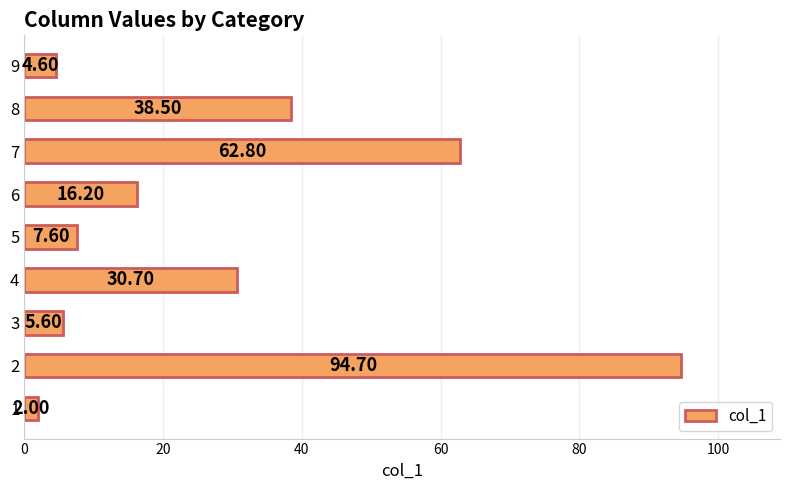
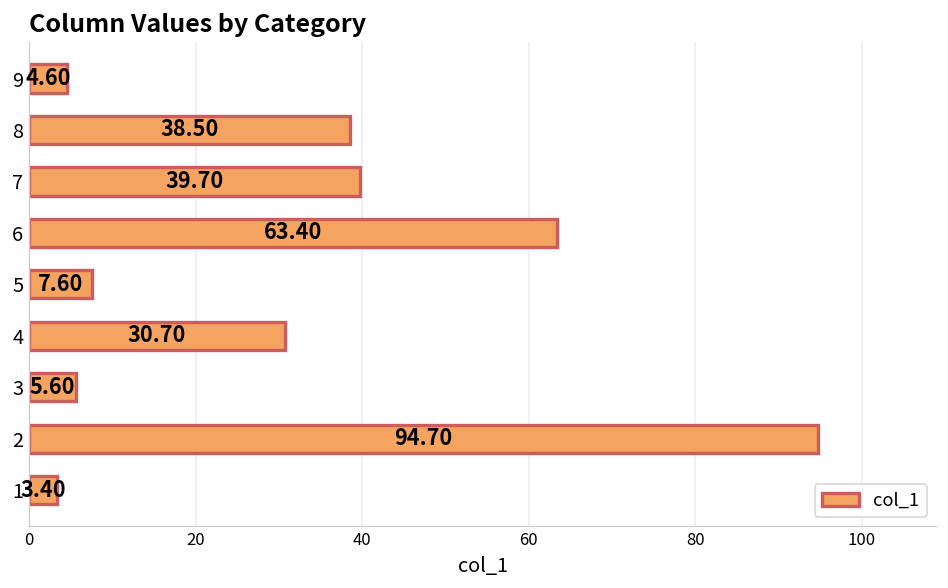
  {
    "9": 4.60,
    "8": 38.50,
-   "7": 62.80,
-   "6": 16.20,
+   "7": 39.70,
+   "6": 63.40,
    "5": 7.60,
    "4": 30.70,
    "3": 5.60,
    "2": 94.70,
-   "1": 2.00
+   "1": 3.40
  }
